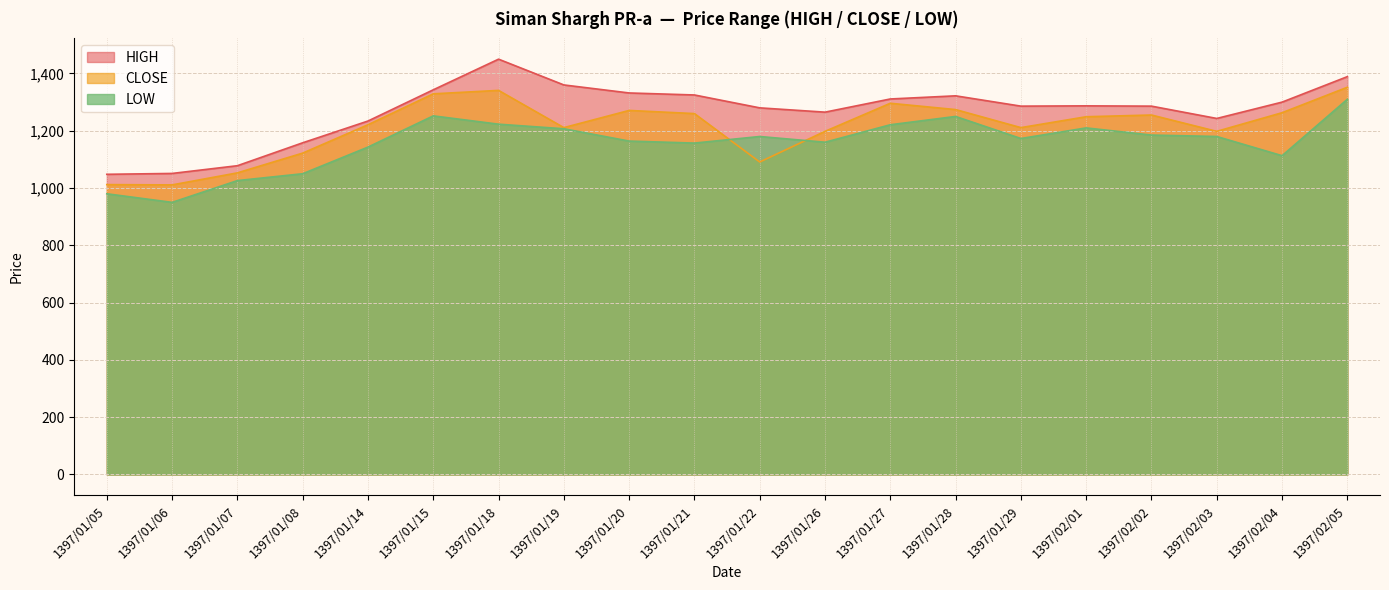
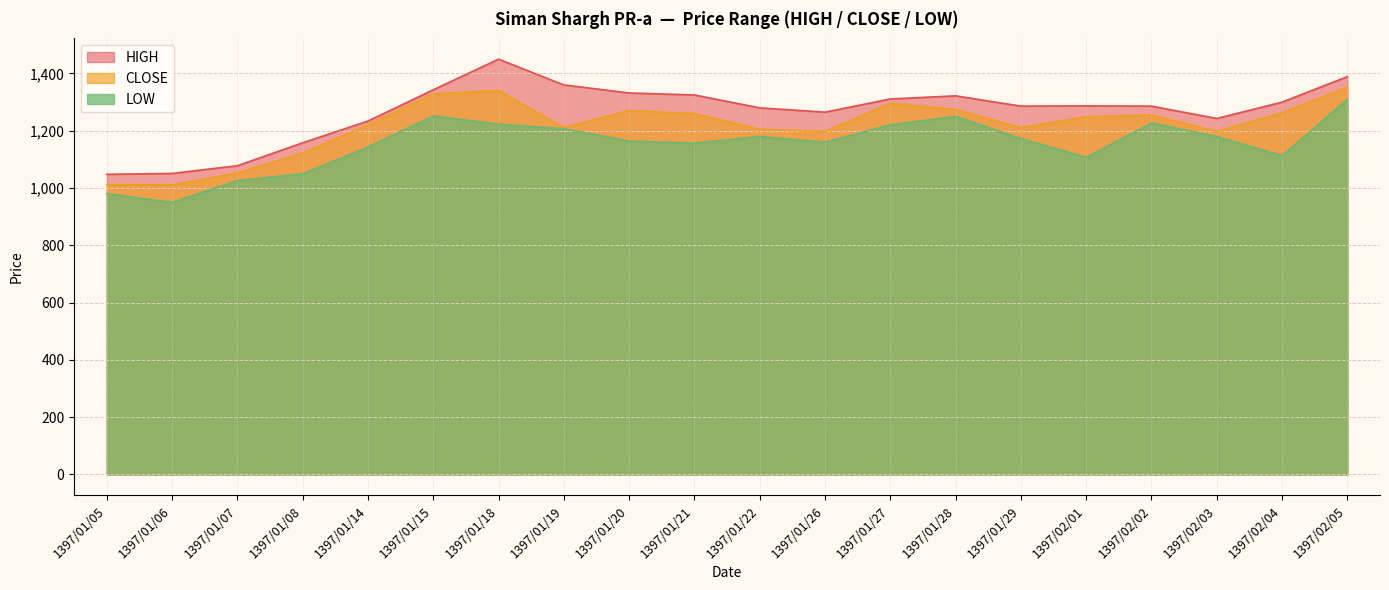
  {
    "HIGH": {
      "1397/01/05": "1,050",
      "1397/01/06": "1,050",
      "1397/01/07": "1,080",
      "1397/01/08": "1,160",
      "1397/01/14": "1,230",
      "1397/01/15": "1,340",
      "1397/01/18": "1,450",
      "1397/01/19": "1,360",
      "1397/01/20": "1,330",
      "1397/01/21": "1,330",
      "1397/01/22": "1,280",
      "1397/01/26": "1,270",
      "1397/01/27": "1,310",
      "1397/01/28": "1,320",
      "1397/01/29": "1,290",
      "1397/02/01": "1,290",
      "1397/02/02": "1,290",
      "1397/02/03": "1,240",
      "1397/02/04": "1,300",
      "1397/02/05": "1,390"
    },
    "CLOSE": {
      "1397/01/05": "1,010",
      "1397/01/06": "1,010",
      "1397/01/07": "1,050",
      "1397/01/08": "1,120",
      "1397/01/14": "1,220",
      "1397/01/15": "1,330",
      "1397/01/18": "1,340",
      "1397/01/20": "1,270",
      "1397/01/21": "1,260",
-     "1397/01/22": "1,090",
+     "1397/01/22": "1,210",
      "1397/01/26": "1,200",
      "1397/01/27": "1,300",
      "1397/01/28": "1,270",
      "1397/01/29": "1,210",
      "1397/02/01": "1,250",
      "1397/02/02": "1,260",
      "1397/02/03": "1,200",
      "1397/02/04": "1,260",
      "1397/02/05": "1,350"
    },
    "LOW": {
      "1397/01/05": "980",
      "1397/01/06": "950",
      "1397/01/07": "1,030",
      "1397/01/08": "1,050",
      "1397/01/14": "1,140",
      "1397/01/15": "1,250",
      "1397/01/18": "1,220",
      "1397/01/20": "1,160",
      "1397/01/21": "1,160",
      "1397/01/22": "1,180",
      "1397/01/26": "1,160",
      "1397/01/27": "1,220",
      "1397/01/28": "1,250",
      "1397/01/29": "1,170",
-     "1397/02/01": "1,210",
-     "1397/02/02": "1,190",
+     "1397/02/01": "1,110",
+     "1397/02/02": "1,230",
      "1397/02/03": "1,180",
      "1397/02/04": "1,110",
      "1397/02/05": "1,310"
    }
  }
